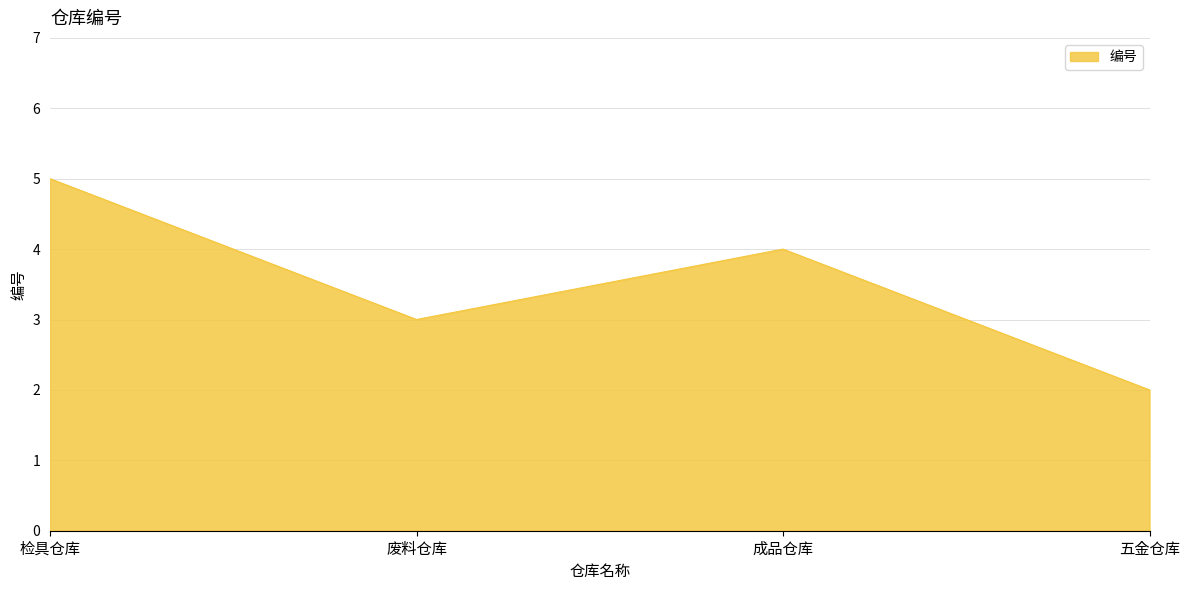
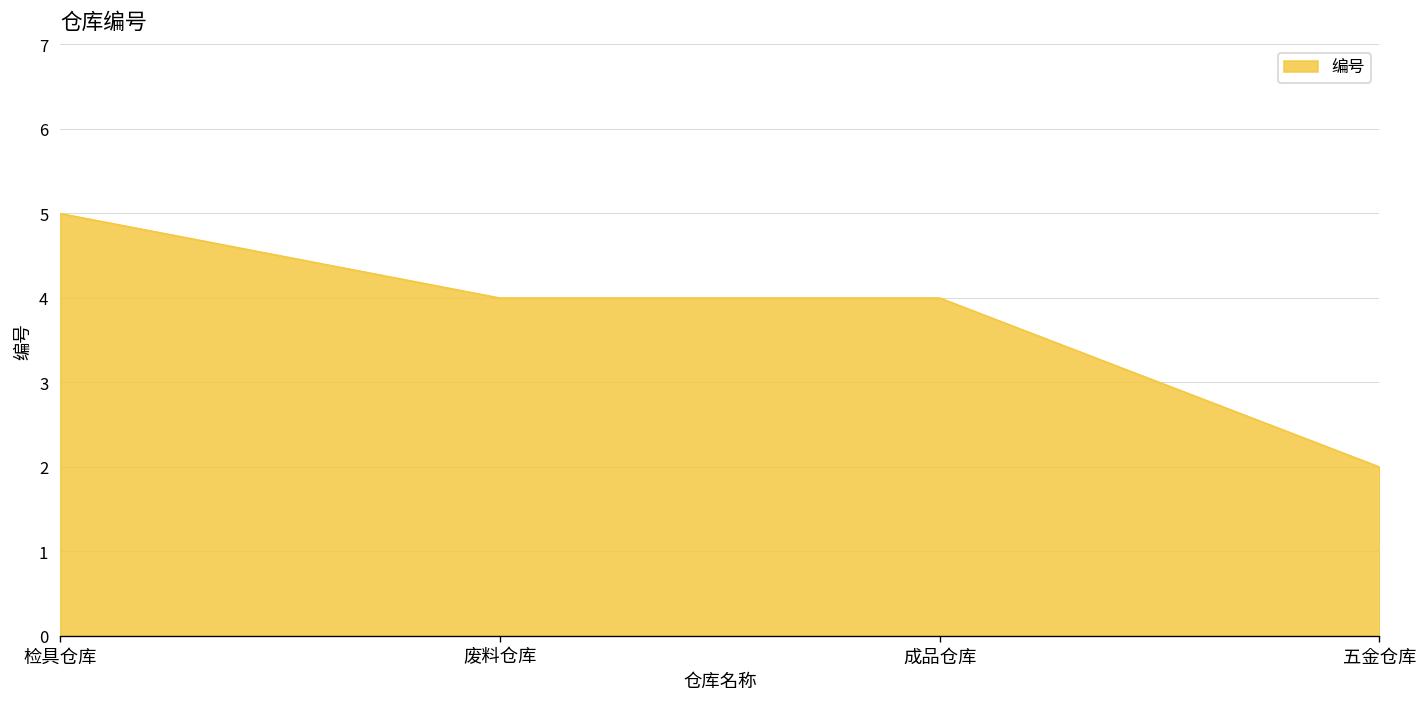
  {
    "检具仓库": 5,
-   "废料仓库": 3,
+   "废料仓库": 4,
    "成品仓库": 4,
    "五金仓库": 2
  }
